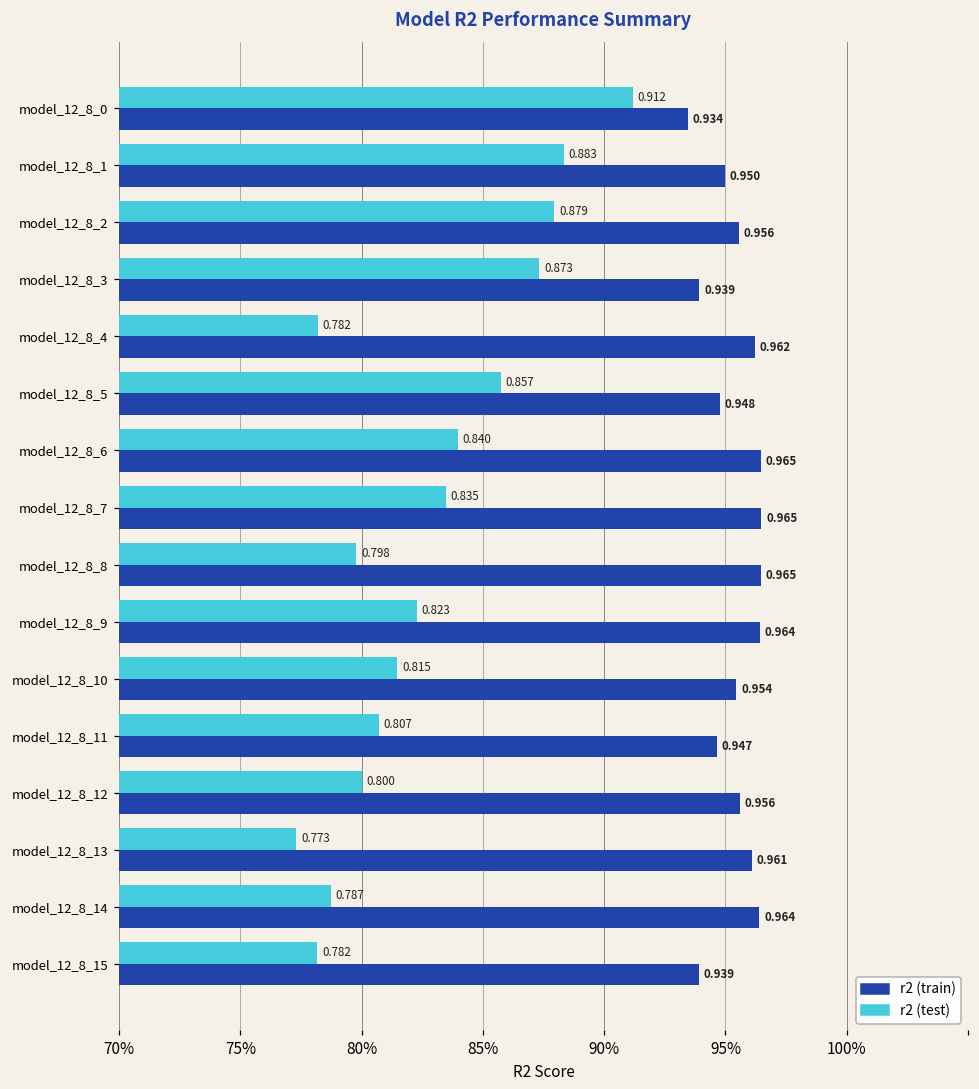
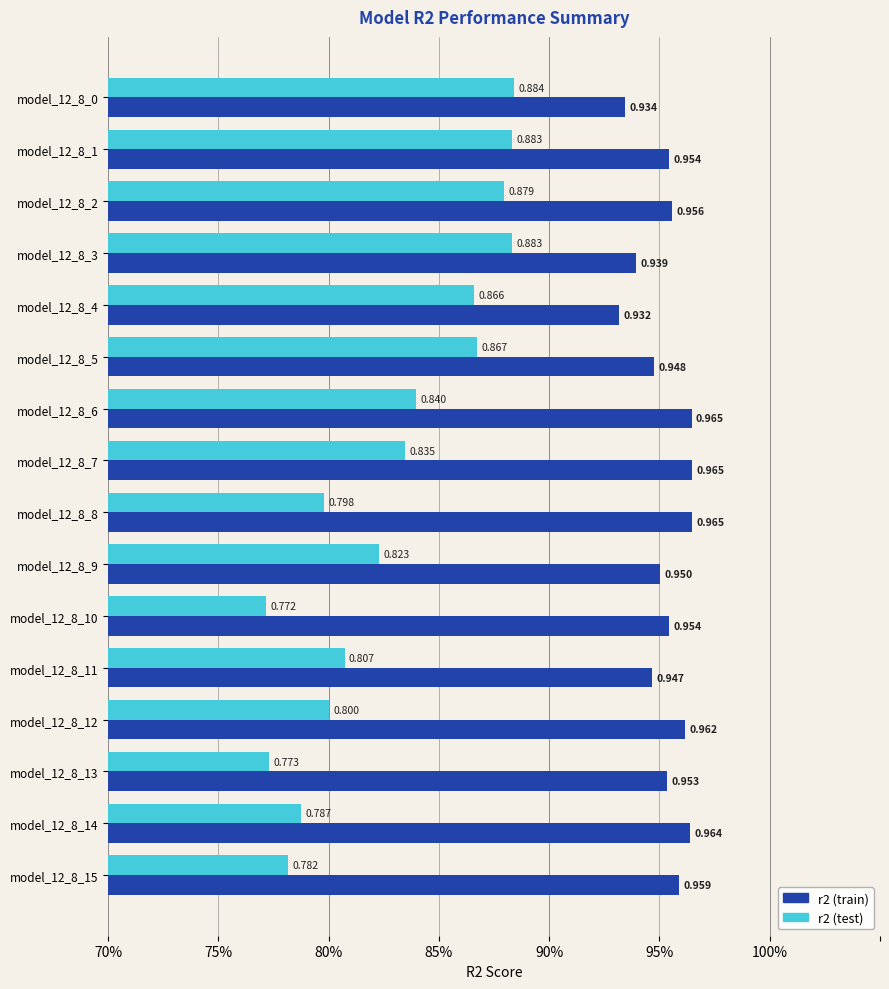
  {
    "r2 (train)": {
      "model_12_8_0": 0.934,
-     "model_12_8_1": 0.950,
+     "model_12_8_1": 0.954,
      "model_12_8_2": 0.956,
      "model_12_8_3": 0.939,
-     "model_12_8_4": 0.962,
+     "model_12_8_4": 0.932,
      "model_12_8_5": 0.948,
      "model_12_8_6": 0.965,
      "model_12_8_7": 0.965,
      "model_12_8_8": 0.965,
-     "model_12_8_9": 0.964,
+     "model_12_8_9": 0.950,
      "model_12_8_10": 0.954,
      "model_12_8_11": 0.947,
-     "model_12_8_12": 0.956,
-     "model_12_8_13": 0.961,
+     "model_12_8_12": 0.962,
+     "model_12_8_13": 0.953,
      "model_12_8_14": 0.964,
-     "model_12_8_15": 0.939
+     "model_12_8_15": 0.959
    },
    "r2 (test)": {
-     "model_12_8_0": 0.912,
+     "model_12_8_0": 0.884,
      "model_12_8_1": 0.883,
      "model_12_8_2": 0.879,
-     "model_12_8_3": 0.873,
-     "model_12_8_4": 0.782,
-     "model_12_8_5": 0.857,
+     "model_12_8_3": 0.883,
+     "model_12_8_4": 0.866,
+     "model_12_8_5": 0.867,
      "model_12_8_6": 0.840,
      "model_12_8_7": 0.835,
      "model_12_8_8": 0.798,
      "model_12_8_9": 0.823,
-     "model_12_8_10": 0.815,
+     "model_12_8_10": 0.772,
      "model_12_8_11": 0.807,
      "model_12_8_12": 0.800,
      "model_12_8_13": 0.773,
      "model_12_8_14": 0.787,
      "model_12_8_15": 0.782
    }
  }
